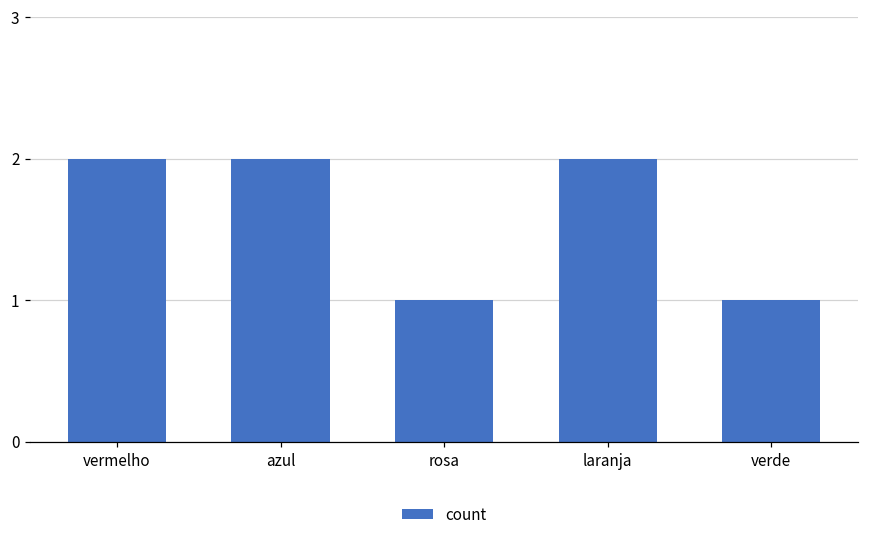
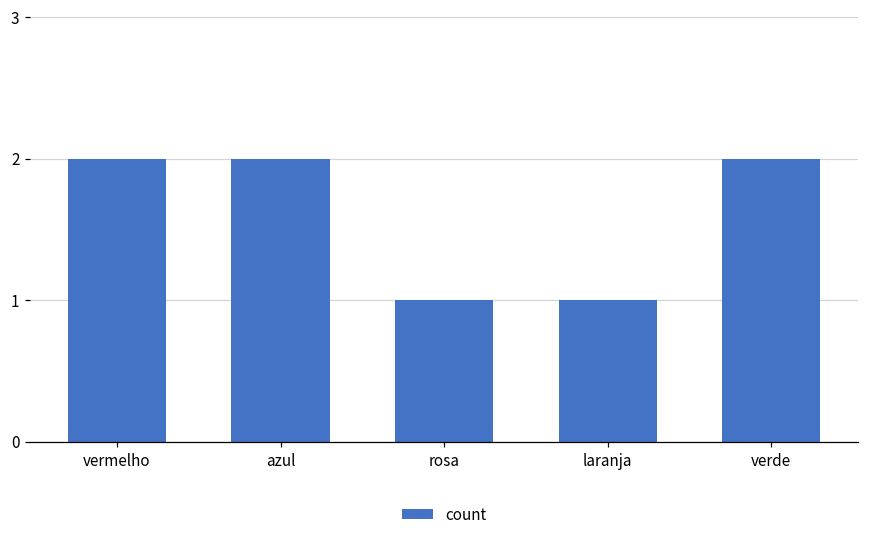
  {
    "vermelho": 2,
    "azul": 2,
    "rosa": 1,
-   "laranja": 2,
-   "verde": 1
+   "laranja": 1,
+   "verde": 2
  }
